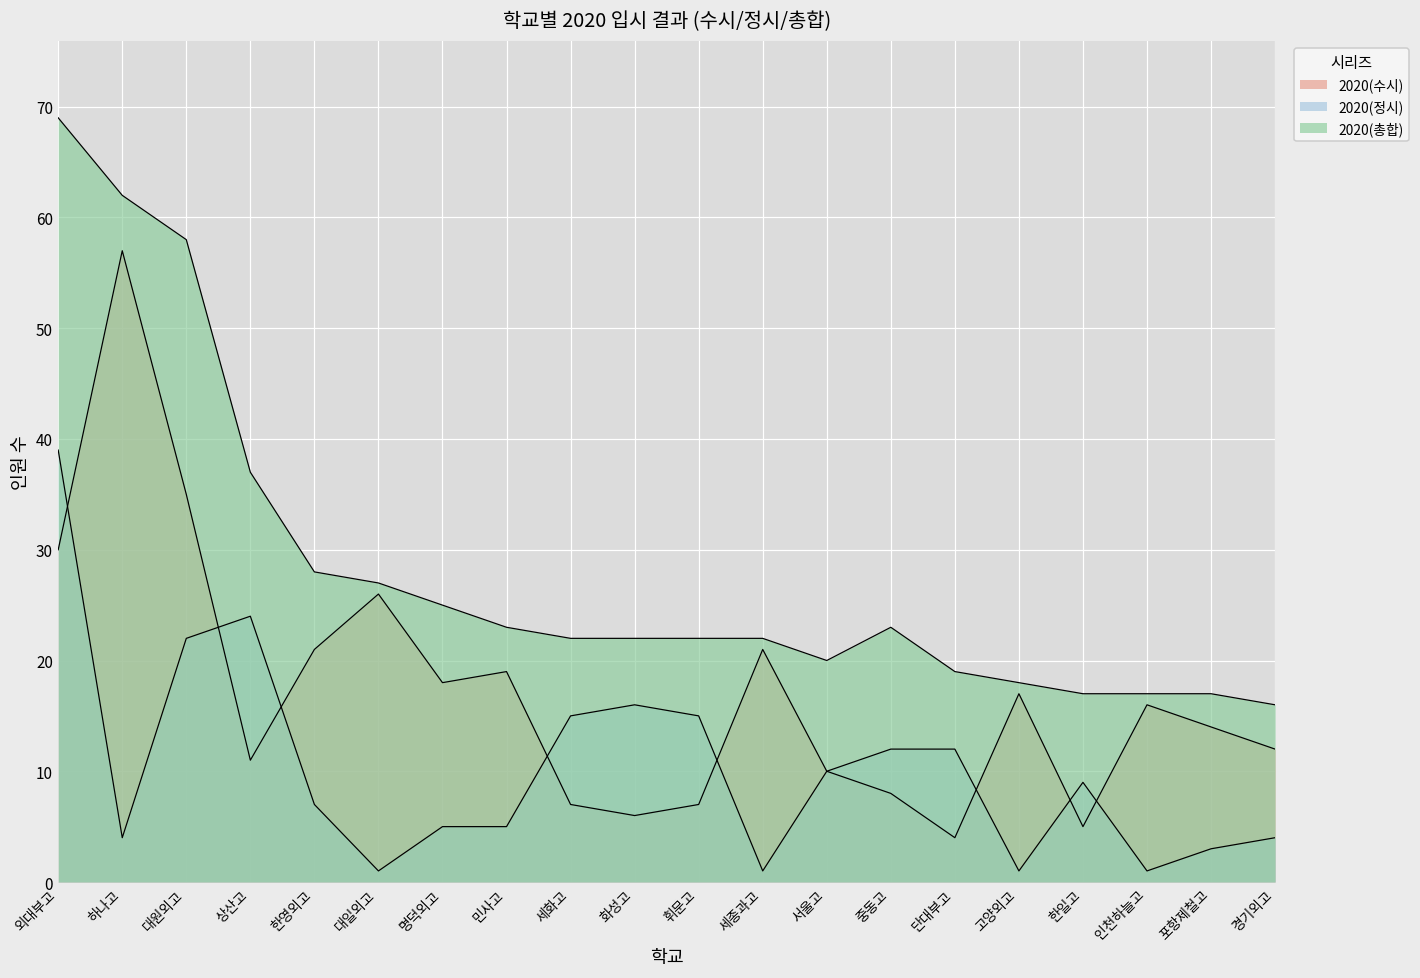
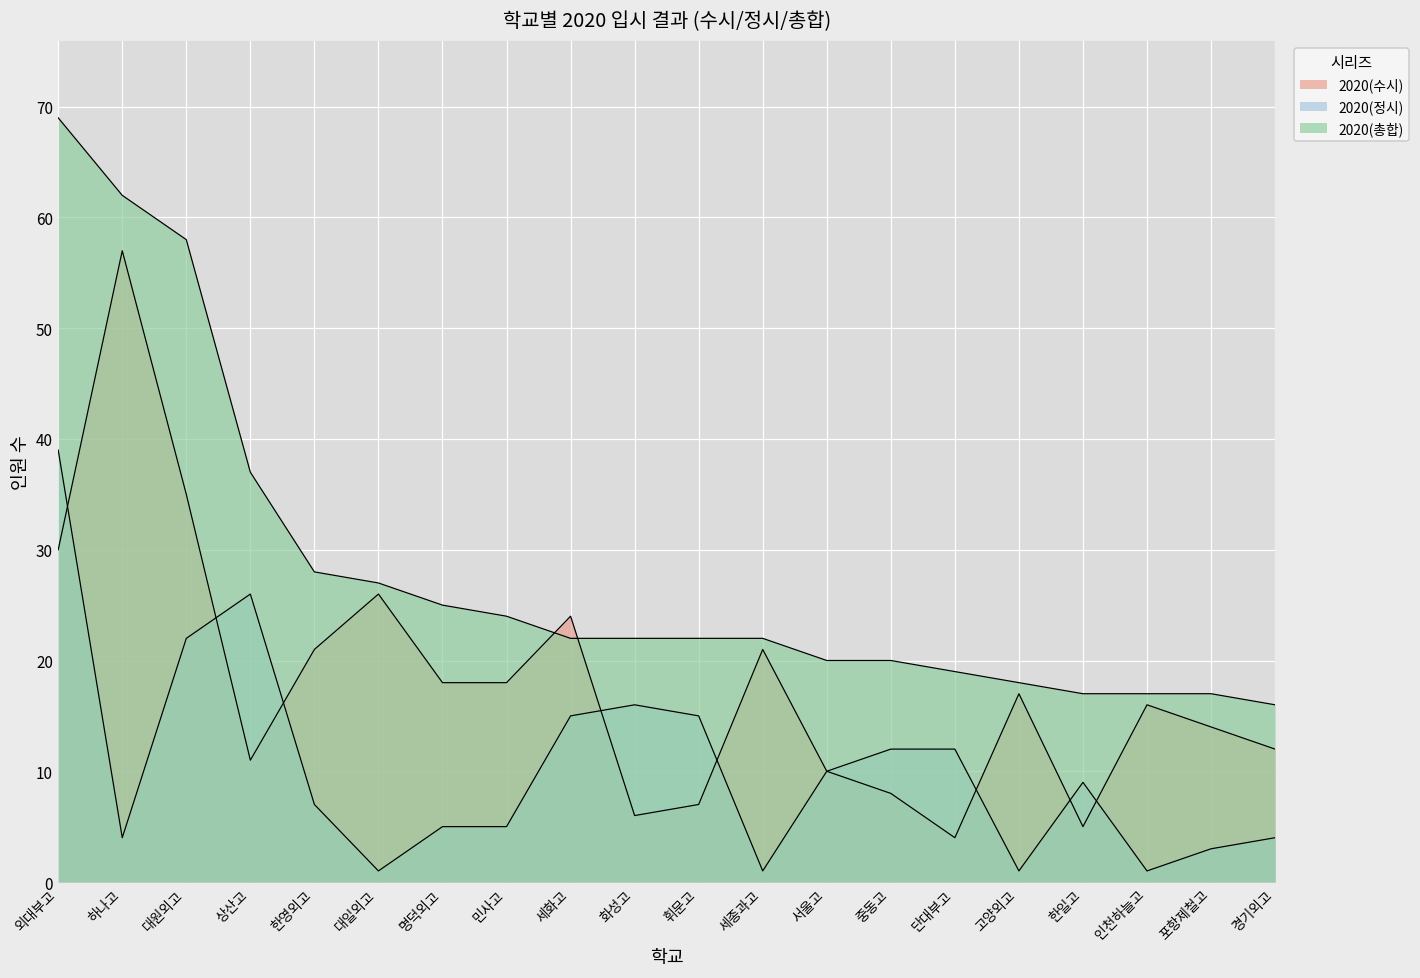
  {
    "2020(수시)": {
      "외대부고": 30,
      "하나고": 57,
      "대원외고": 35,
      "상산고": 11,
      "한영외고": 21,
      "대일외고": 26,
      "명덕외고": 18,
-     "민사고": 19,
-     "세화고": 7,
+     "민사고": 18,
+     "세화고": 24,
      "화성고": 6,
      "휘문고": 7,
      "세종과고": 21,
      "중동고": 8,
      "단대부고": 4,
      "고양외고": 17,
      "한일고": 5,
      "인천하늘고": 16,
      "포항제철고": 14,
      "경기외고": 12
    },
    "2020(정시)": {
      "외대부고": 39,
      "하나고": 4,
      "대원외고": 22,
-     "상산고": 24,
+     "상산고": 26,
      "한영외고": 7,
      "대일외고": 1,
      "명덕외고": 5,
      "민사고": 5,
      "세화고": 15,
      "화성고": 16,
      "휘문고": 15,
      "세종과고": 1,
      "중동고": 12,
      "단대부고": 12,
      "고양외고": 1,
      "한일고": 9,
      "인천하늘고": 1,
      "포항제철고": 3,
      "경기외고": 4
    },
    "2020(총합)": {
      "외대부고": 69,
      "하나고": 62,
      "대원외고": 58,
      "상산고": 37,
      "한영외고": 28,
      "대일외고": 27,
      "명덕외고": 25,
-     "민사고": 23,
+     "민사고": 24,
      "세화고": 22,
      "화성고": 22,
      "휘문고": 22,
      "세종과고": 22,
      "서울고": 20,
-     "중동고": 23,
+     "중동고": 20,
      "단대부고": 19,
      "고양외고": 18,
      "한일고": 17,
      "인천하늘고": 17,
      "포항제철고": 17,
      "경기외고": 16
    }
  }
